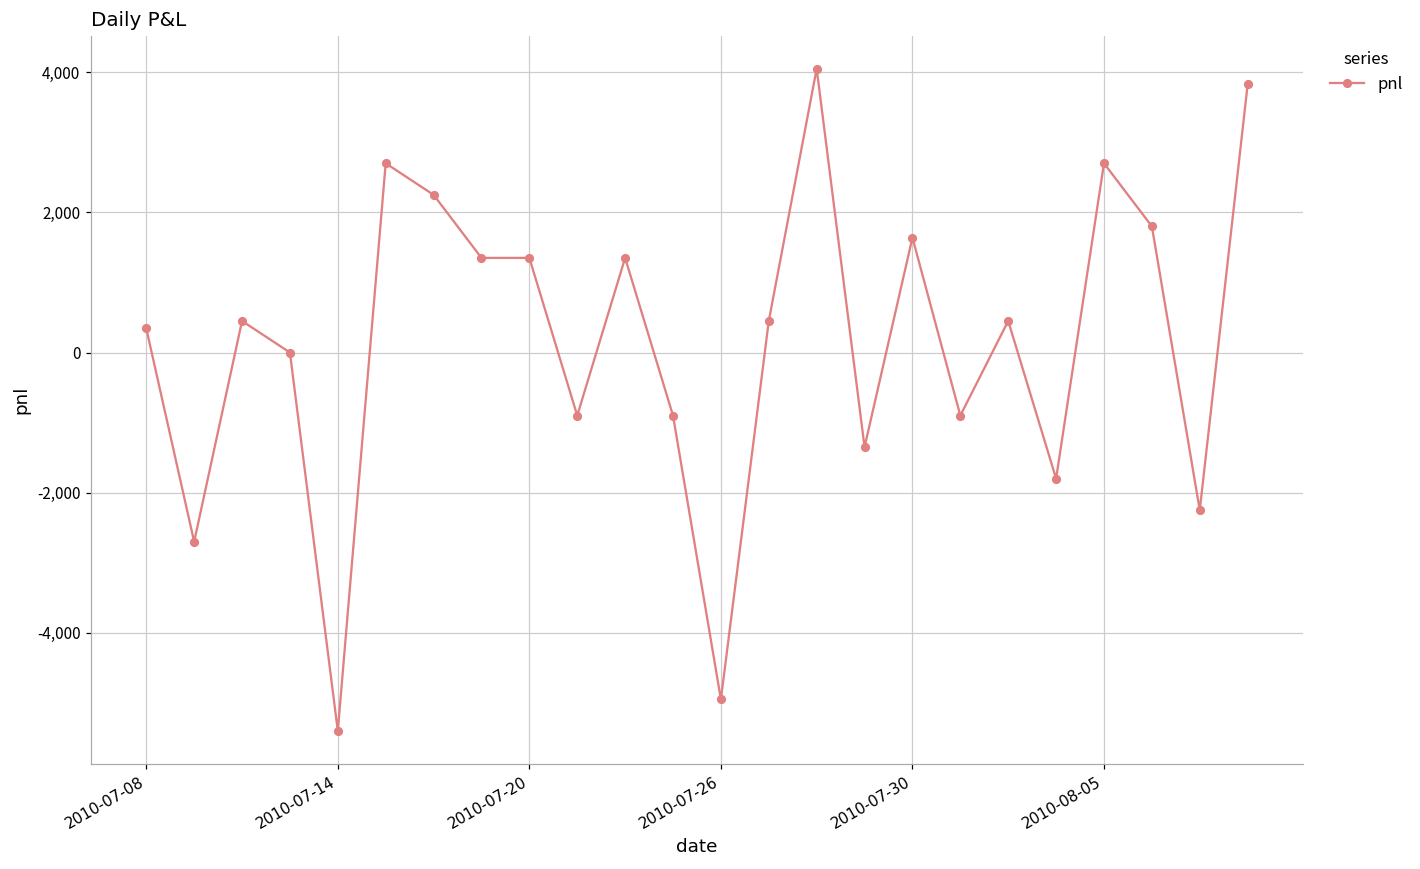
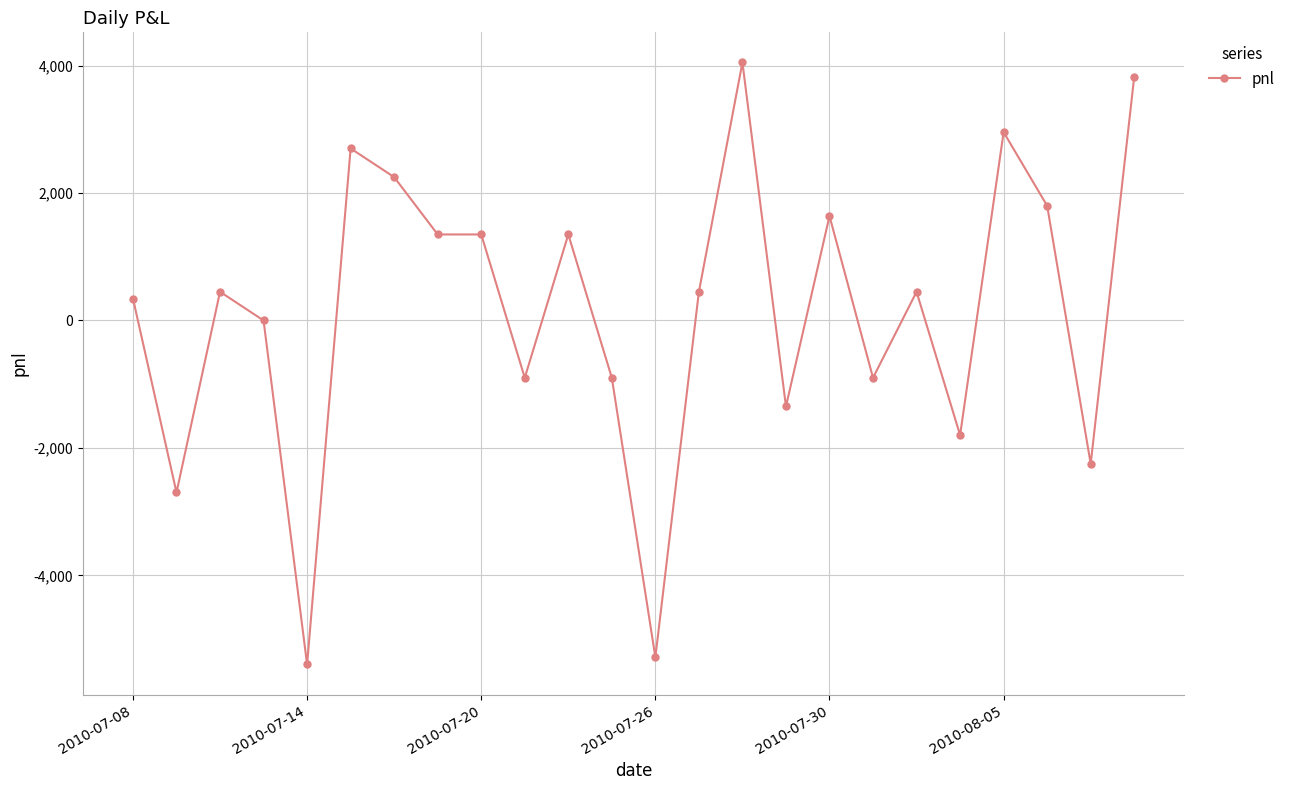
  {
    "2010-07-08": "300",
    "2010-07-14": "-5,400",
    "2010-07-20": "1,400",
-   "2010-07-26": "-5,000",
+   "2010-07-26": "-5,300",
    "2010-07-30": "1,600",
-   "2010-08-05": "2,700"
+   "2010-08-05": "3,000"
  }
